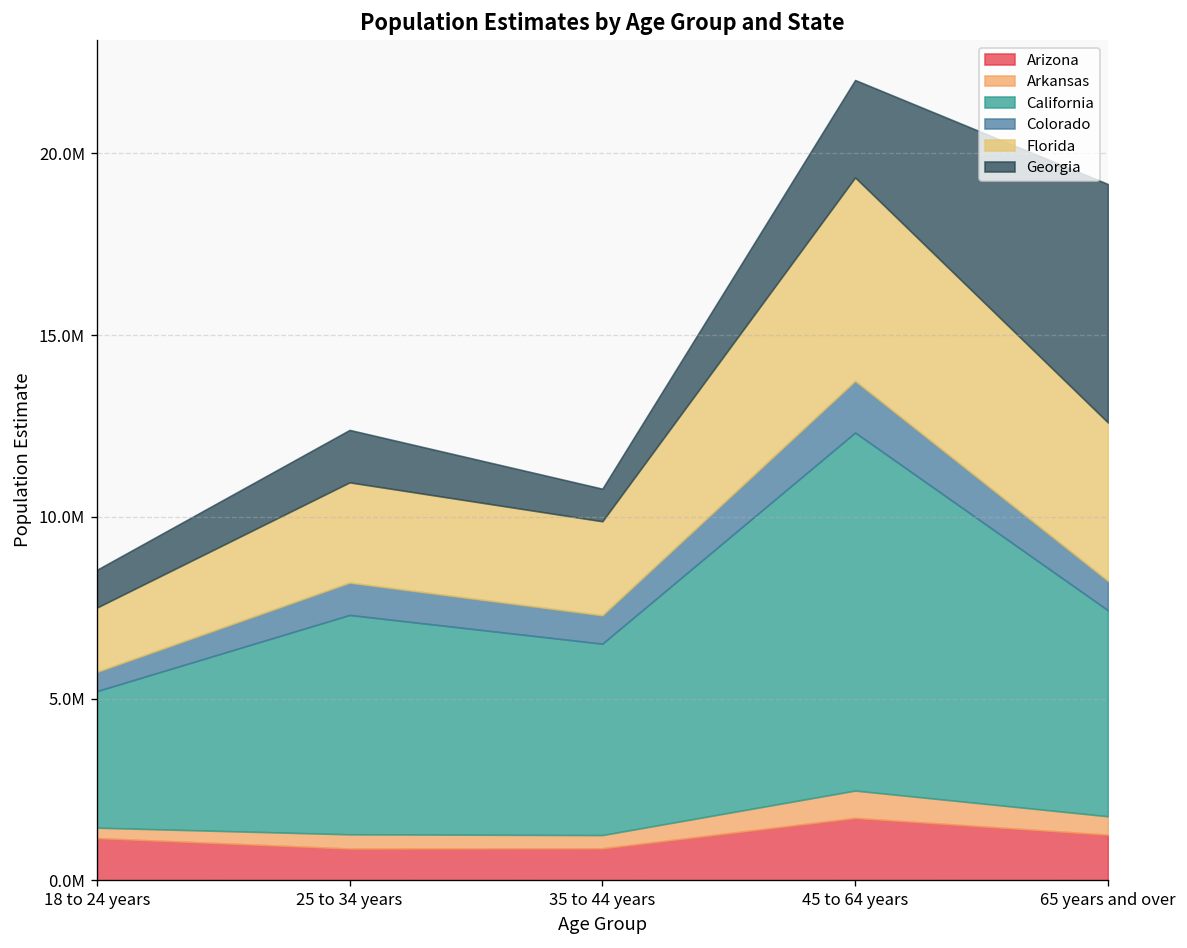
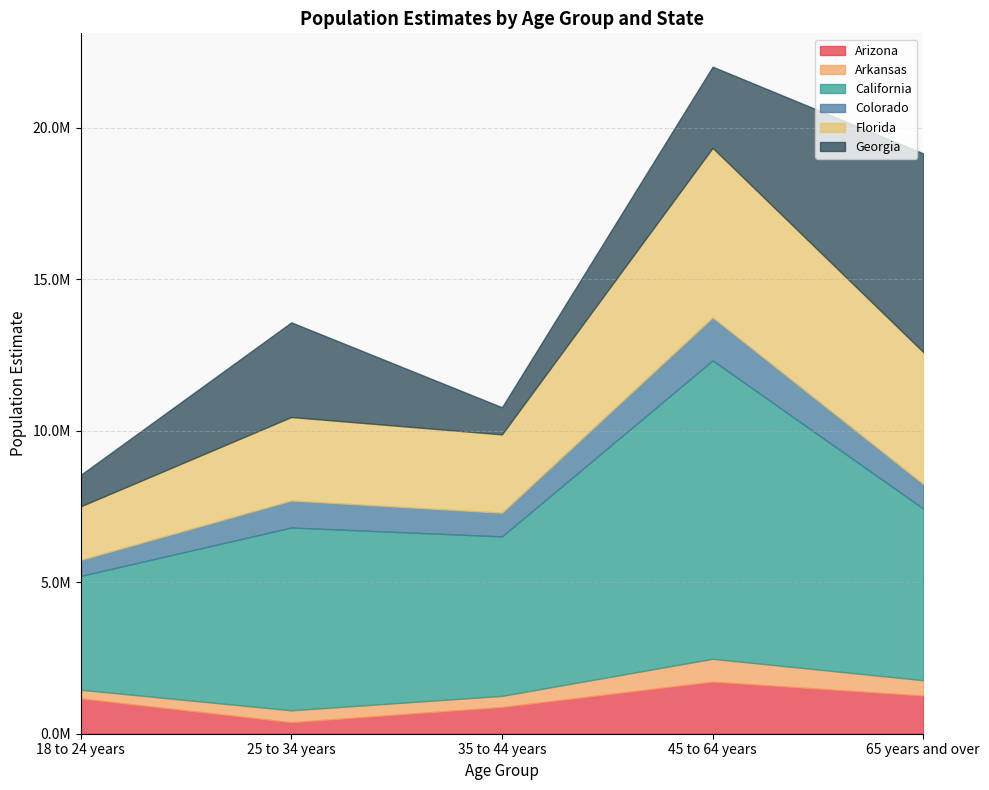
  {
    "Arizona": {
      "18 to 24 years": 1200000,
-     "25 to 34 years": 900000,
+     "25 to 34 years": 400000,
      "35 to 44 years": 900000,
      "45 to 64 years": 1700000,
      "65 years and over": 1300000
    },
    "Georgia": {
      "18 to 24 years": 1000000,
-     "25 to 34 years": 1400000,
+     "25 to 34 years": 3100000,
      "35 to 44 years": 900000,
      "45 to 64 years": 2700000,
      "65 years and over": 6600000
    }
  }
